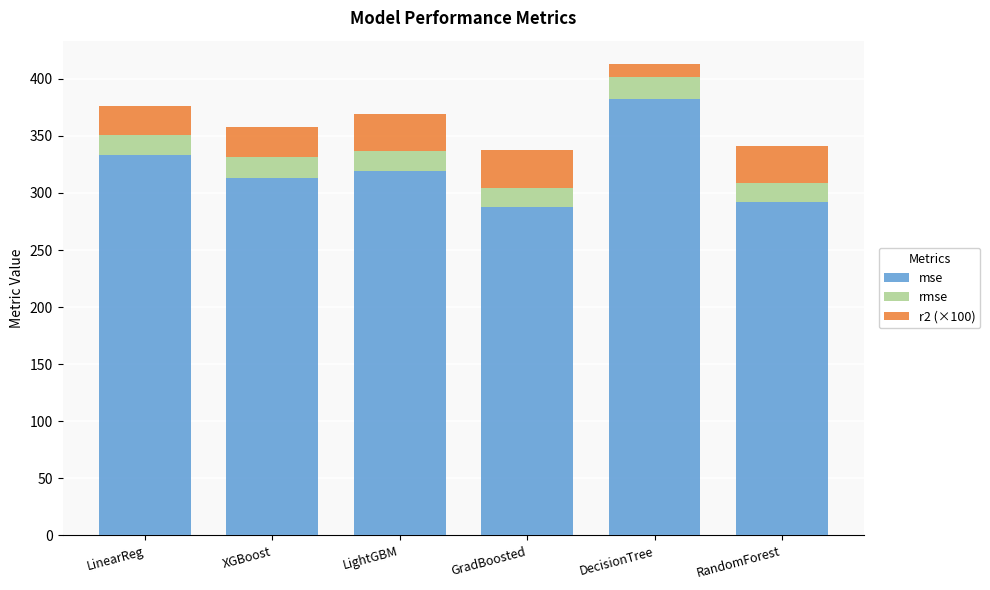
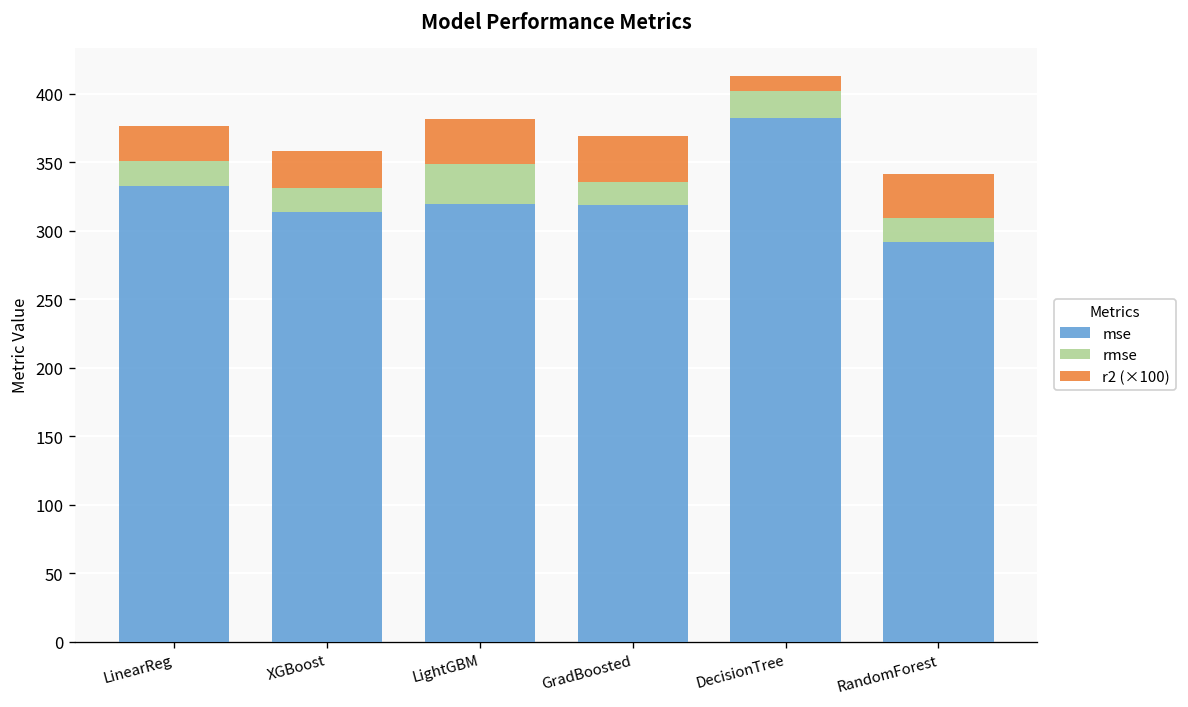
  {
    "mse": {
      "LinearReg": 333,
      "XGBoost": 313,
      "LightGBM": 319,
-     "GradBoosted": 287,
+     "GradBoosted": 319,
      "DecisionTree": 382,
      "RandomForest": 292
    },
    "rmse": {
      "LinearReg": 18,
      "XGBoost": 18,
-     "LightGBM": 17,
+     "LightGBM": 29,
      "GradBoosted": 17,
      "DecisionTree": 20,
      "RandomForest": 17
    },
    "r2 (×100)": {
      "LinearReg": 25,
      "XGBoost": 27,
      "LightGBM": 33,
      "GradBoosted": 33,
      "DecisionTree": 11,
      "RandomForest": 32
    }
  }
